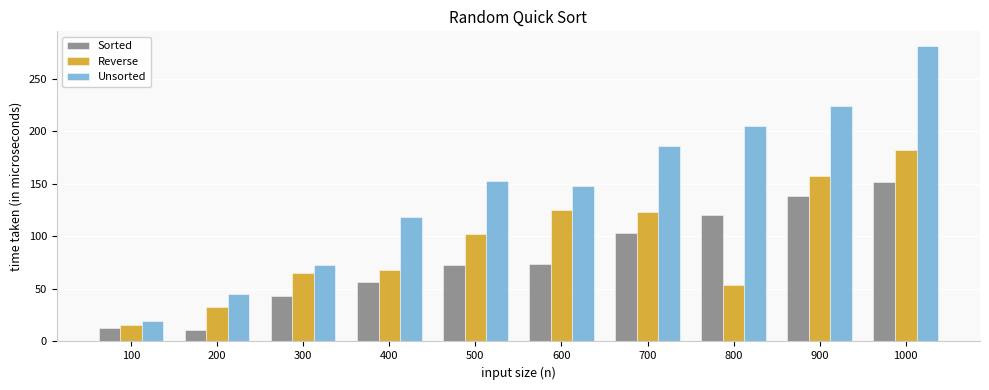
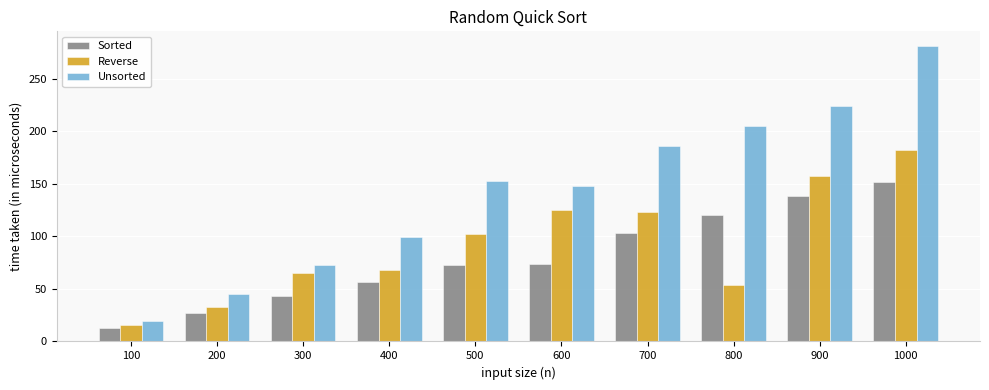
  {
    "Sorted": {
      "100": 13,
-     "200": 11,
+     "200": 27,
      "300": 43,
      "400": 57,
      "500": 73,
      "600": 74,
      "700": 103,
      "800": 120,
      "900": 138,
      "1000": 152
    },
    "Reverse": {
      "100": 16,
      "200": 33,
      "300": 65,
      "400": 68,
      "500": 102,
      "600": 125,
      "700": 123,
      "800": 54,
      "900": 157,
      "1000": 182
    },
    "Unsorted": {
      "100": 19,
      "200": 45,
      "300": 73,
-     "400": 118,
+     "400": 99,
      "500": 153,
      "600": 148,
      "700": 186,
      "800": 205,
      "900": 224,
      "1000": 281
    }
  }
